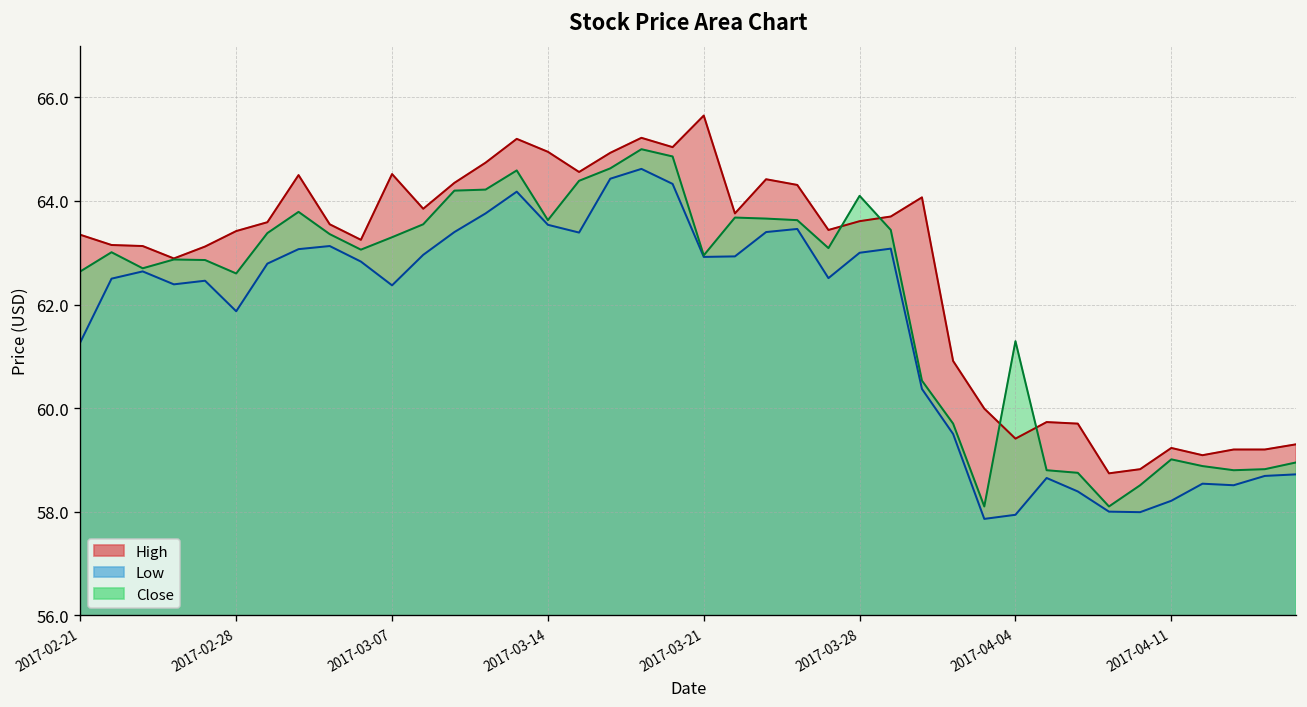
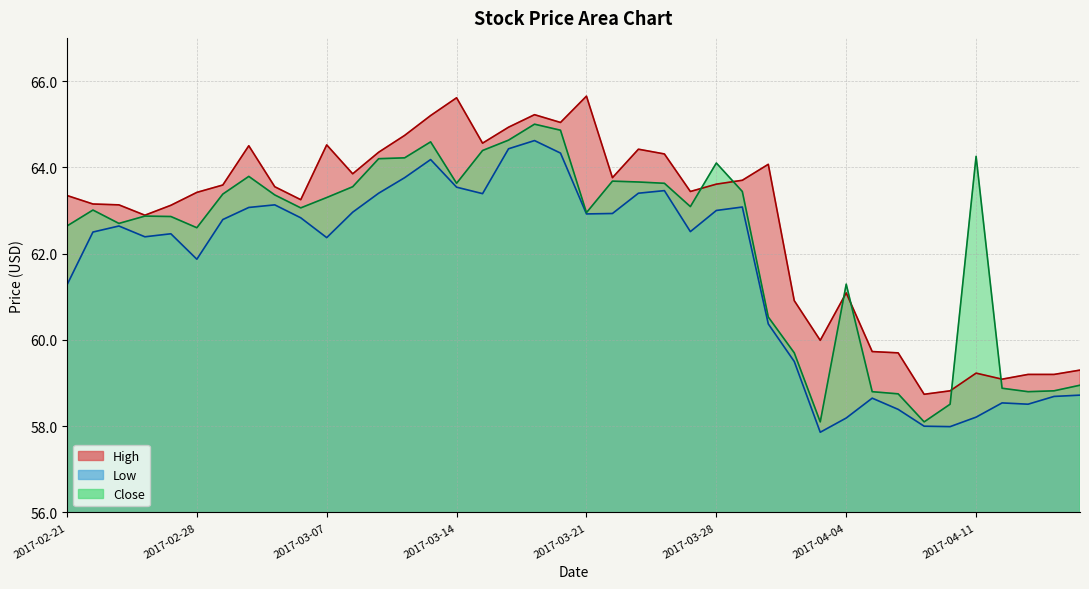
  {
    "High": {
      "2017-02-21": 63.3,
      "2017-02-28": 63.4,
      "2017-03-07": 64.5,
-     "2017-03-14": 64.9,
+     "2017-03-14": 65.6,
      "2017-03-21": 65.7,
      "2017-03-28": 63.6,
-     "2017-04-04": 59.4,
+     "2017-04-04": 61.1,
      "2017-04-11": 59.2
    },
    "Low": {
      "2017-02-21": 61.3,
      "2017-02-28": 61.9,
      "2017-03-07": 62.4,
      "2017-03-14": 63.5,
      "2017-03-28": 63.0,
-     "2017-04-04": 57.9,
+     "2017-04-04": 58.2,
      "2017-04-11": 58.2
    },
    "Close": {
      "2017-02-21": 62.6,
      "2017-02-28": 62.6,
      "2017-03-07": 63.3,
      "2017-03-14": 63.6,
      "2017-03-28": 64.1,
      "2017-04-04": 61.3,
-     "2017-04-11": 59.0
+     "2017-04-11": 64.3
    }
  }
